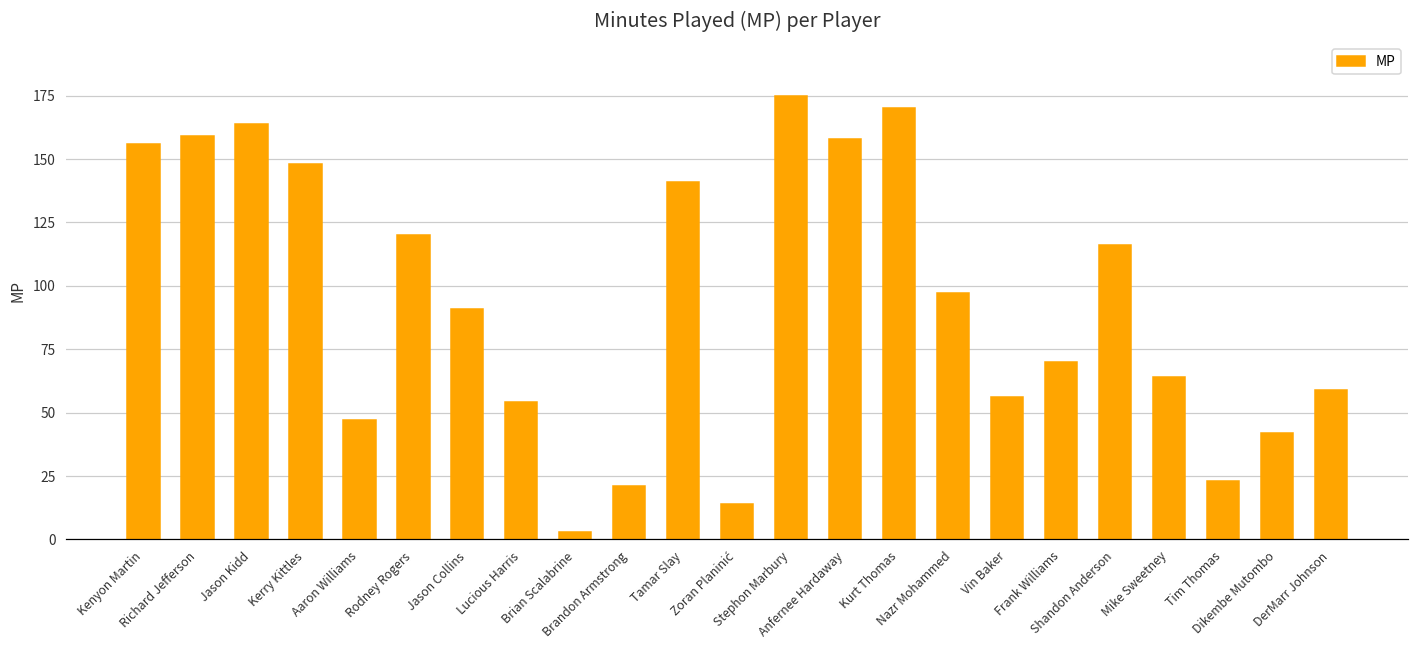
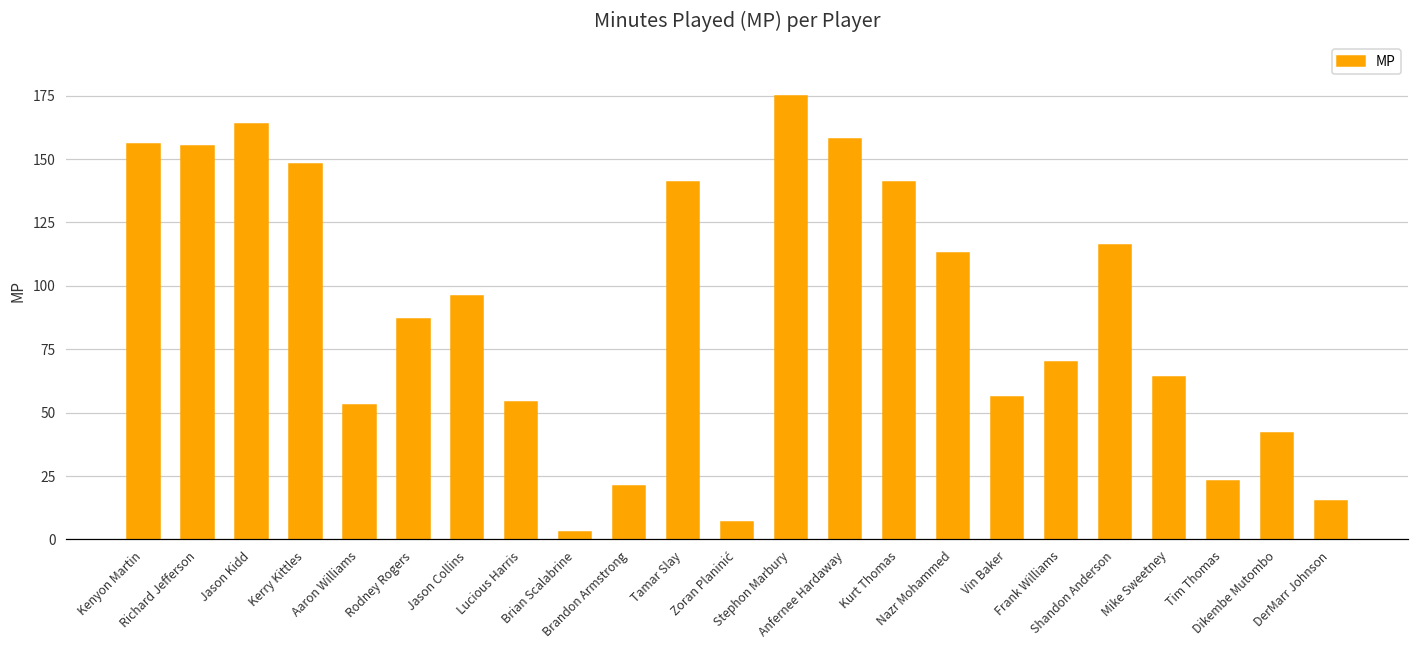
  {
    "Kenyon Martin": 156,
-   "Richard Jefferson": 159,
+   "Richard Jefferson": 155,
    "Jason Kidd": 164,
    "Kerry Kittles": 148,
-   "Aaron Williams": 47,
-   "Rodney Rogers": 120,
-   "Jason Collins": 91,
+   "Aaron Williams": 53,
+   "Rodney Rogers": 87,
+   "Jason Collins": 96,
    "Lucious Harris": 54,
    "Brian Scalabrine": 3,
    "Brandon Armstrong": 21,
    "Tamar Slay": 141,
-   "Zoran Planinić": 14,
+   "Zoran Planinić": 7,
    "Stephon Marbury": 175,
    "Anfernee Hardaway": 158,
-   "Kurt Thomas": 170,
-   "Nazr Mohammed": 97,
+   "Kurt Thomas": 141,
+   "Nazr Mohammed": 113,
    "Vin Baker": 56,
    "Frank Williams": 70,
    "Shandon Anderson": 116,
    "Mike Sweetney": 64,
    "Tim Thomas": 23,
    "Dikembe Mutombo": 42,
-   "DerMarr Johnson": 59
+   "DerMarr Johnson": 15
  }
